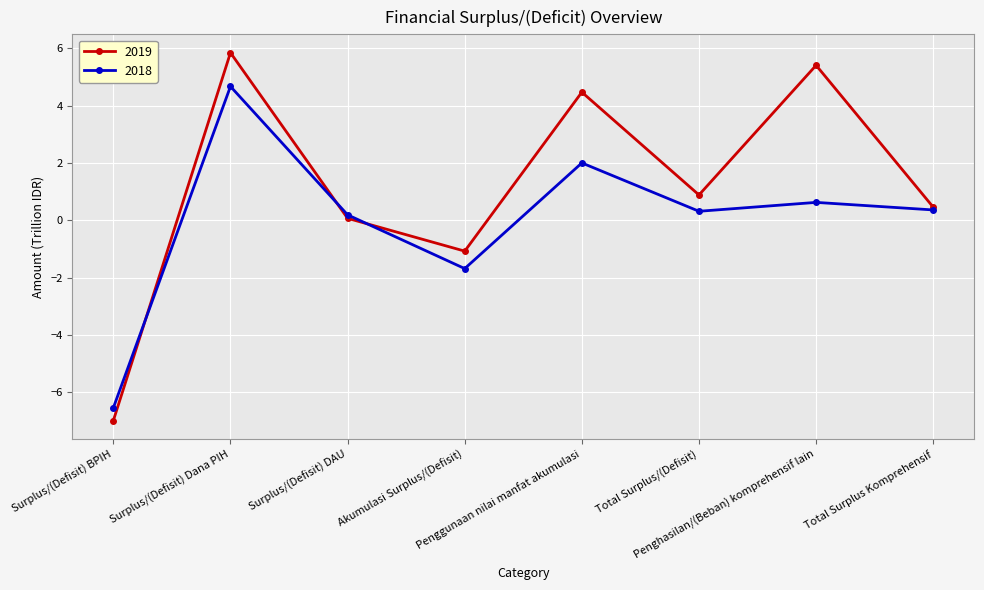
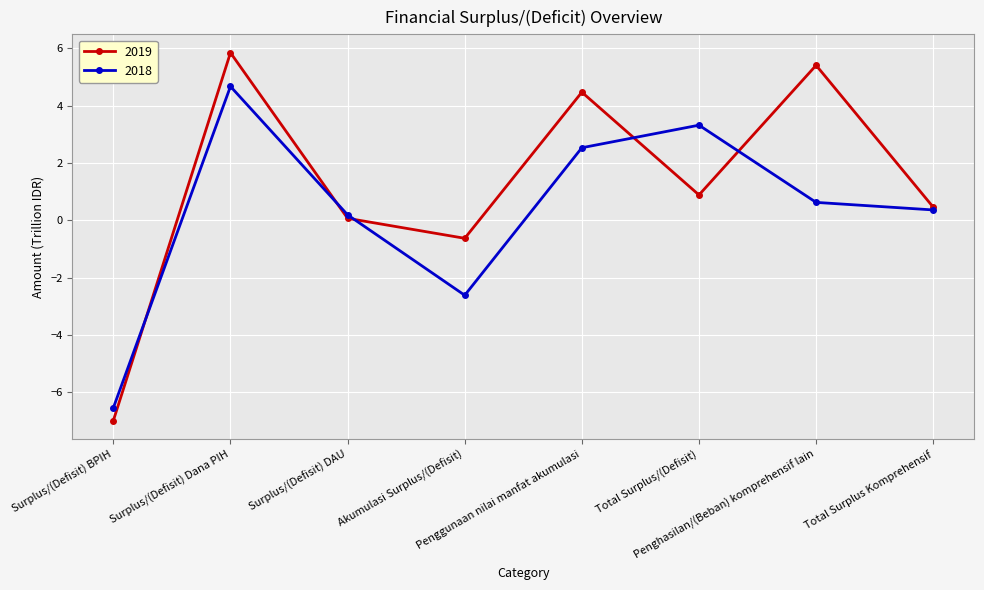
  {
    "2019": {
      "Surplus/(Defisit) BPIH": -7.0,
      "Surplus/(Defisit) Dana PIH": 5.8,
      "Surplus/(Defisit) DAU": 0.1,
-     "Akumulasi Surplus/(Defisit)": -1.1,
+     "Akumulasi Surplus/(Defisit)": -0.6,
      "Penggunaan nilai manfat akumulasi": 4.5,
      "Total Surplus/(Defisit)": 0.9,
      "Penghasilan/(Beban) komprehensif lain": 5.4,
      "Total Surplus Komprehensif": 0.5
    },
    "2018": {
      "Surplus/(Defisit) BPIH": -6.5,
      "Surplus/(Defisit) Dana PIH": 4.7,
      "Surplus/(Defisit) DAU": 0.2,
-     "Akumulasi Surplus/(Defisit)": -1.7,
-     "Penggunaan nilai manfat akumulasi": 2.0,
-     "Total Surplus/(Defisit)": 0.3,
+     "Akumulasi Surplus/(Defisit)": -2.6,
+     "Penggunaan nilai manfat akumulasi": 2.5,
+     "Total Surplus/(Defisit)": 3.3,
      "Penghasilan/(Beban) komprehensif lain": 0.6,
      "Total Surplus Komprehensif": 0.4
    }
  }
